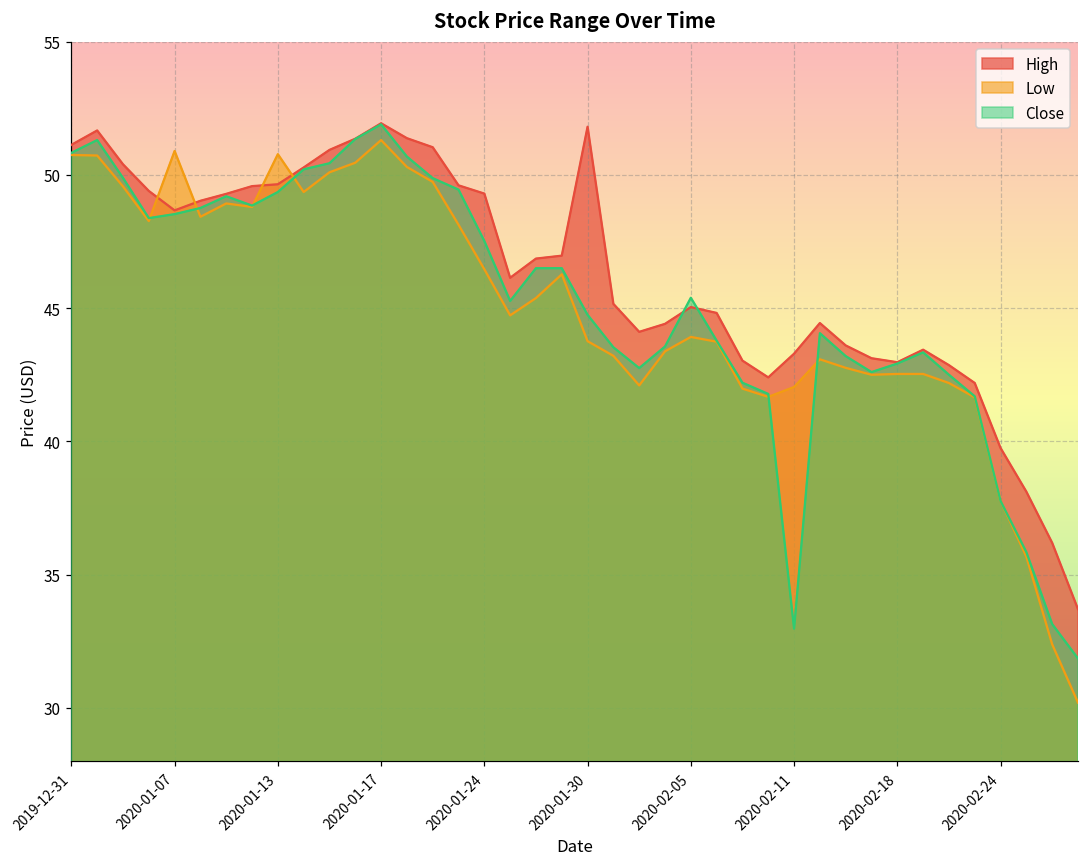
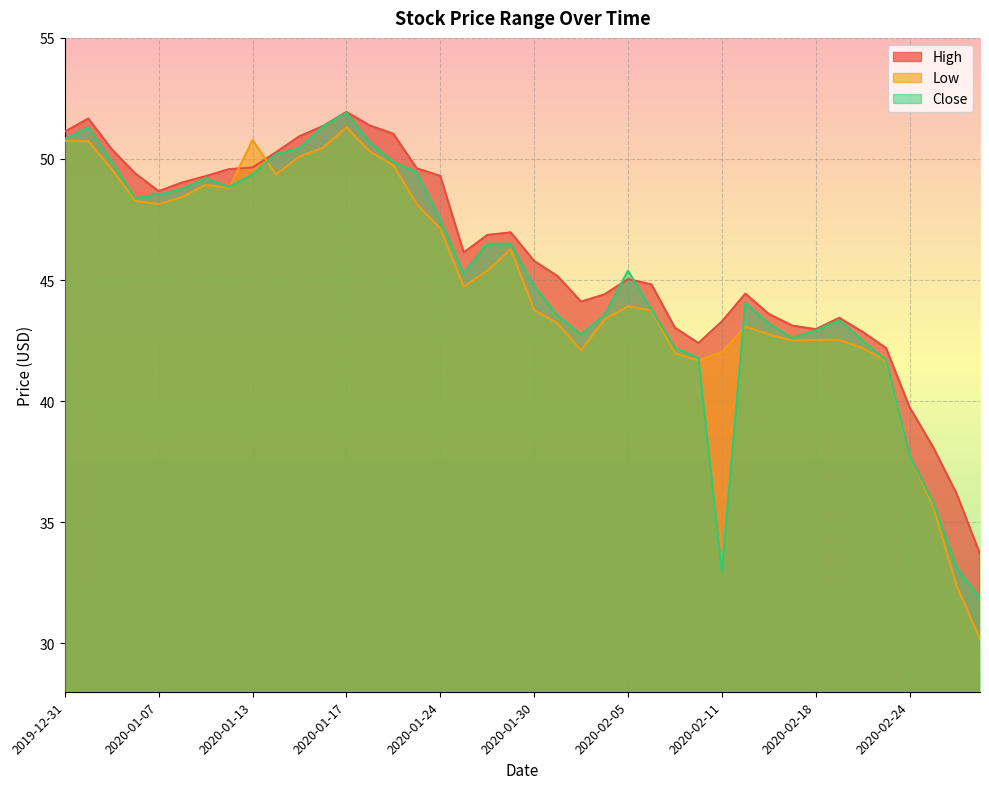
  {
    "High": {
      "2019-12-31": 51.1,
      "2020-01-07": 48.7,
      "2020-01-13": 49.7,
      "2020-01-24": 49.3,
-     "2020-01-30": 51.8,
+     "2020-01-30": 45.8,
      "2020-02-05": 45.0,
      "2020-02-11": 43.3,
      "2020-02-24": 39.8
    },
    "Low": {
-     "2020-01-07": 50.9,
+     "2020-01-07": 48.1,
      "2020-01-13": 50.8,
      "2020-01-17": 51.3,
-     "2020-01-24": 46.5,
+     "2020-01-24": 47.1,
      "2020-01-30": 43.8,
      "2020-02-05": 43.9,
      "2020-02-11": 42.0,
      "2020-02-18": 42.5
    },
    "Close": {
      "2020-01-07": 48.5,
      "2020-01-13": 49.4,
      "2020-01-24": 47.5,
      "2020-01-30": 44.8,
      "2020-02-05": 45.4,
      "2020-02-11": 33.0
    }
  }
